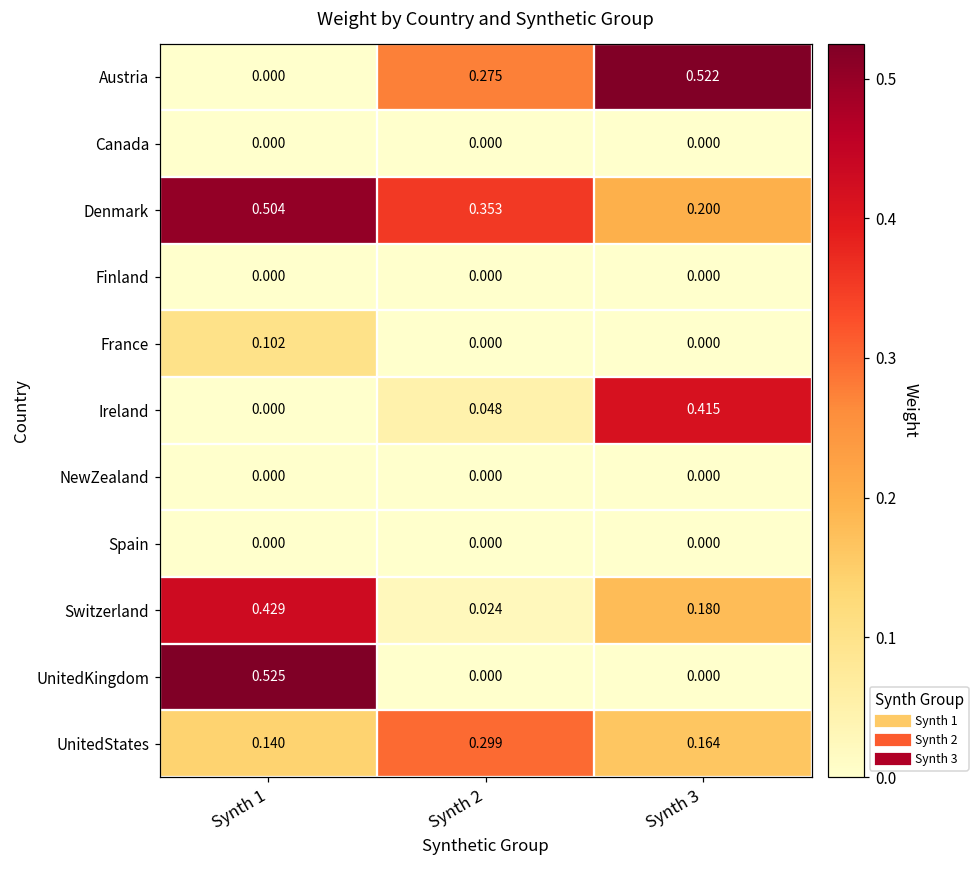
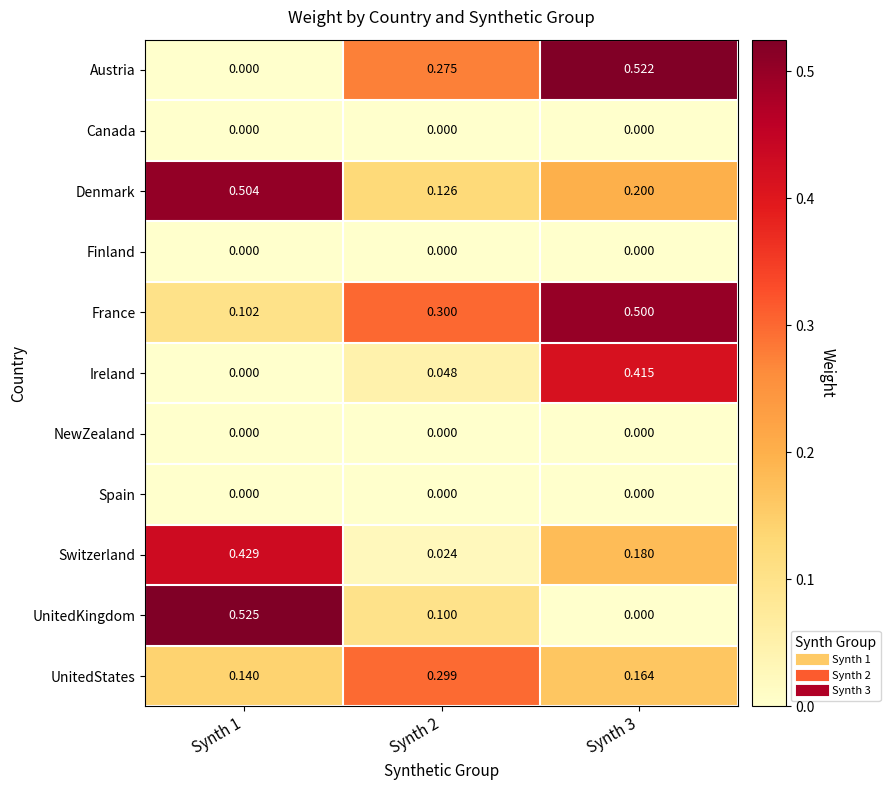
  {
    "Austria": {
      "Synth 1": 0.000,
      "Synth 2": 0.275,
      "Synth 3": 0.522
    },
    "Canada": {
      "Synth 1": 0.000,
      "Synth 2": 0.000,
      "Synth 3": 0.000
    },
    "Denmark": {
      "Synth 1": 0.504,
-     "Synth 2": 0.353,
+     "Synth 2": 0.126,
      "Synth 3": 0.200
    },
    "Finland": {
      "Synth 1": 0.000,
      "Synth 2": 0.000,
      "Synth 3": 0.000
    },
    "France": {
      "Synth 1": 0.102,
-     "Synth 2": 0.000,
-     "Synth 3": 0.000
+     "Synth 2": 0.300,
+     "Synth 3": 0.500
    },
    "Ireland": {
      "Synth 1": 0.000,
      "Synth 2": 0.048,
      "Synth 3": 0.415
    },
    "NewZealand": {
      "Synth 1": 0.000,
      "Synth 2": 0.000,
      "Synth 3": 0.000
    },
    "Spain": {
      "Synth 1": 0.000,
      "Synth 2": 0.000,
      "Synth 3": 0.000
    },
    "Switzerland": {
      "Synth 1": 0.429,
      "Synth 2": 0.024,
      "Synth 3": 0.180
    },
    "UnitedKingdom": {
      "Synth 1": 0.525,
-     "Synth 2": 0.000,
+     "Synth 2": 0.100,
      "Synth 3": 0.000
    },
    "UnitedStates": {
      "Synth 1": 0.140,
      "Synth 2": 0.299,
      "Synth 3": 0.164
    }
  }
